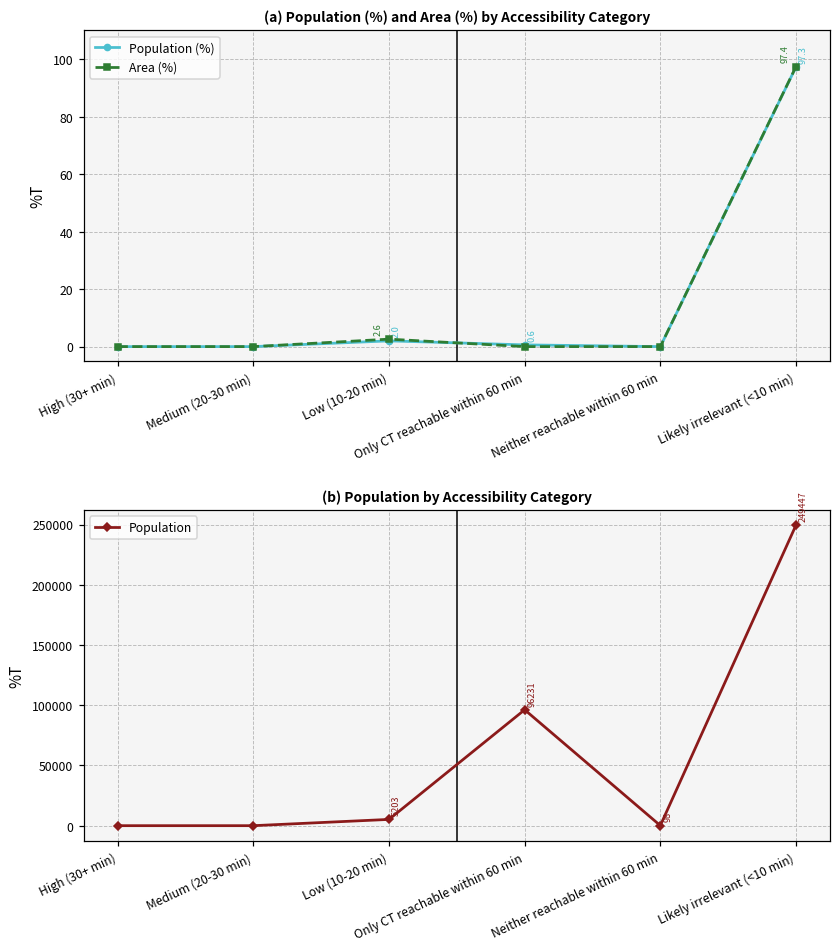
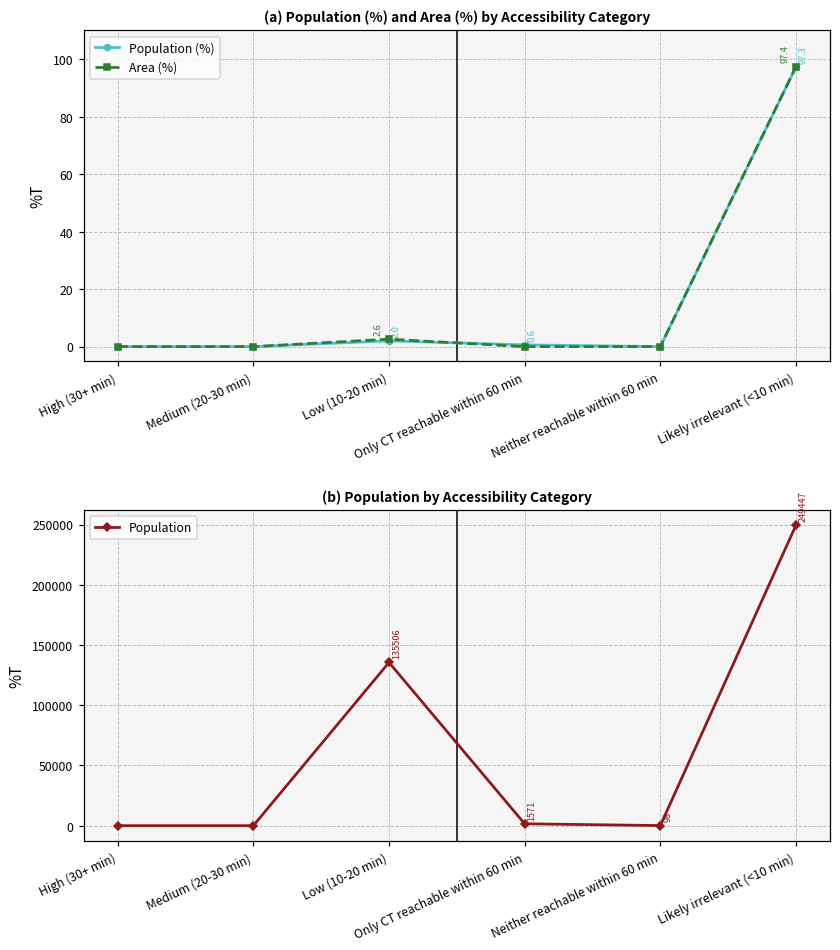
  {
    "(b) Population by Accessibility Category": {
-     "Low (10-20 min)": 5203,
-     "Only CT reachable within 60 min": 96231,
+     "Low (10-20 min)": 135506,
+     "Only CT reachable within 60 min": 1571,
      "Neither reachable within 60 min": 98,
      "Likely irrelevant (<10 min)": 249447
    }
  }
